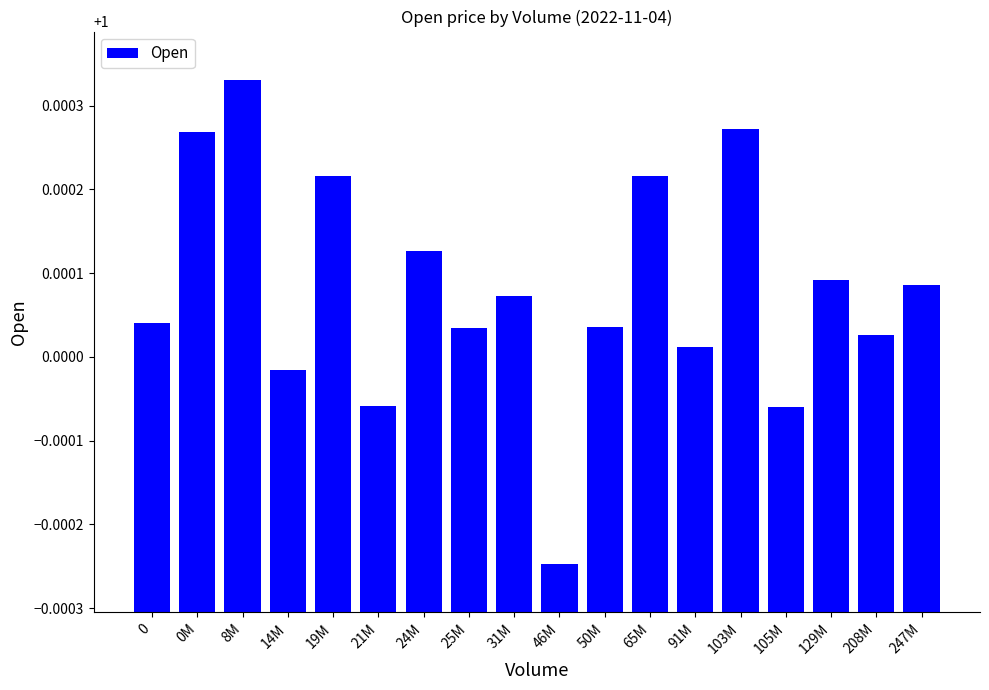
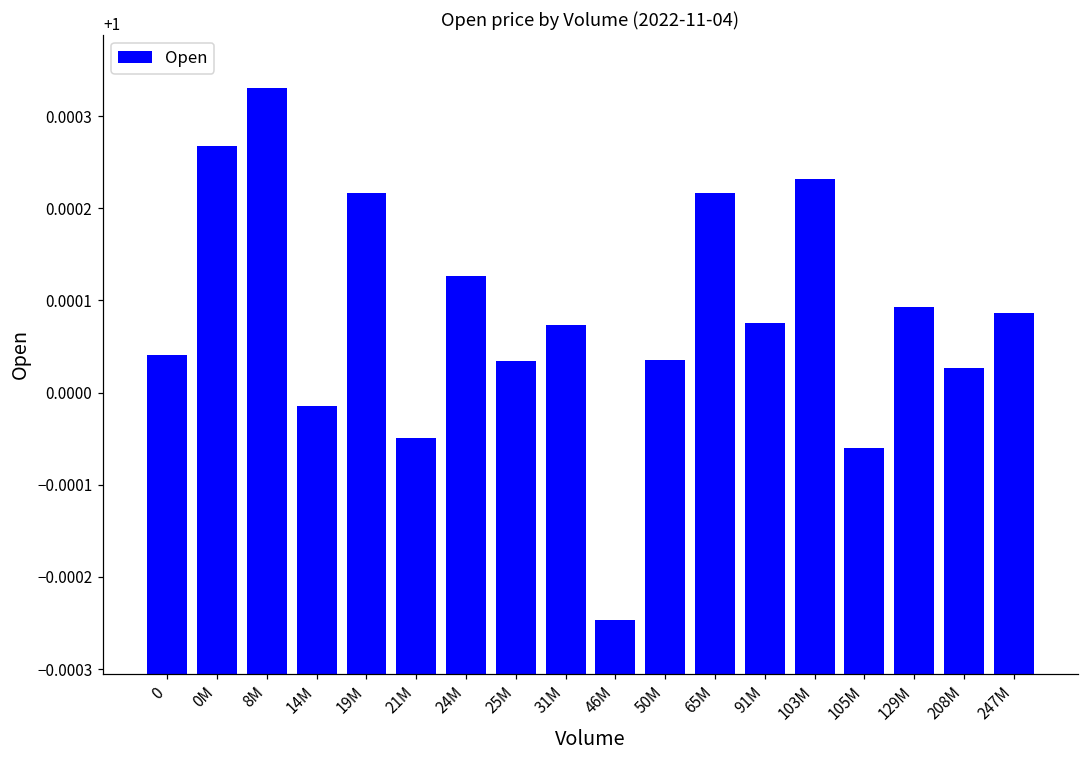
  {
    "0": 1.00004,
    "0M": 1.00027,
    "8M": 1.00033,
    "14M": 0.99998,
    "19M": 1.00022,
-   "21M": 0.99994,
+   "21M": 0.99995,
    "24M": 1.00013,
    "25M": 1.00003,
    "31M": 1.00007,
    "46M": 0.99975,
    "50M": 1.00004,
    "65M": 1.00022,
-   "91M": 1.00001,
-   "103M": 1.00027,
+   "91M": 1.00008,
+   "103M": 1.00023,
    "105M": 0.99994,
    "129M": 1.00009,
    "208M": 1.00003,
    "247M": 1.00009
  }
